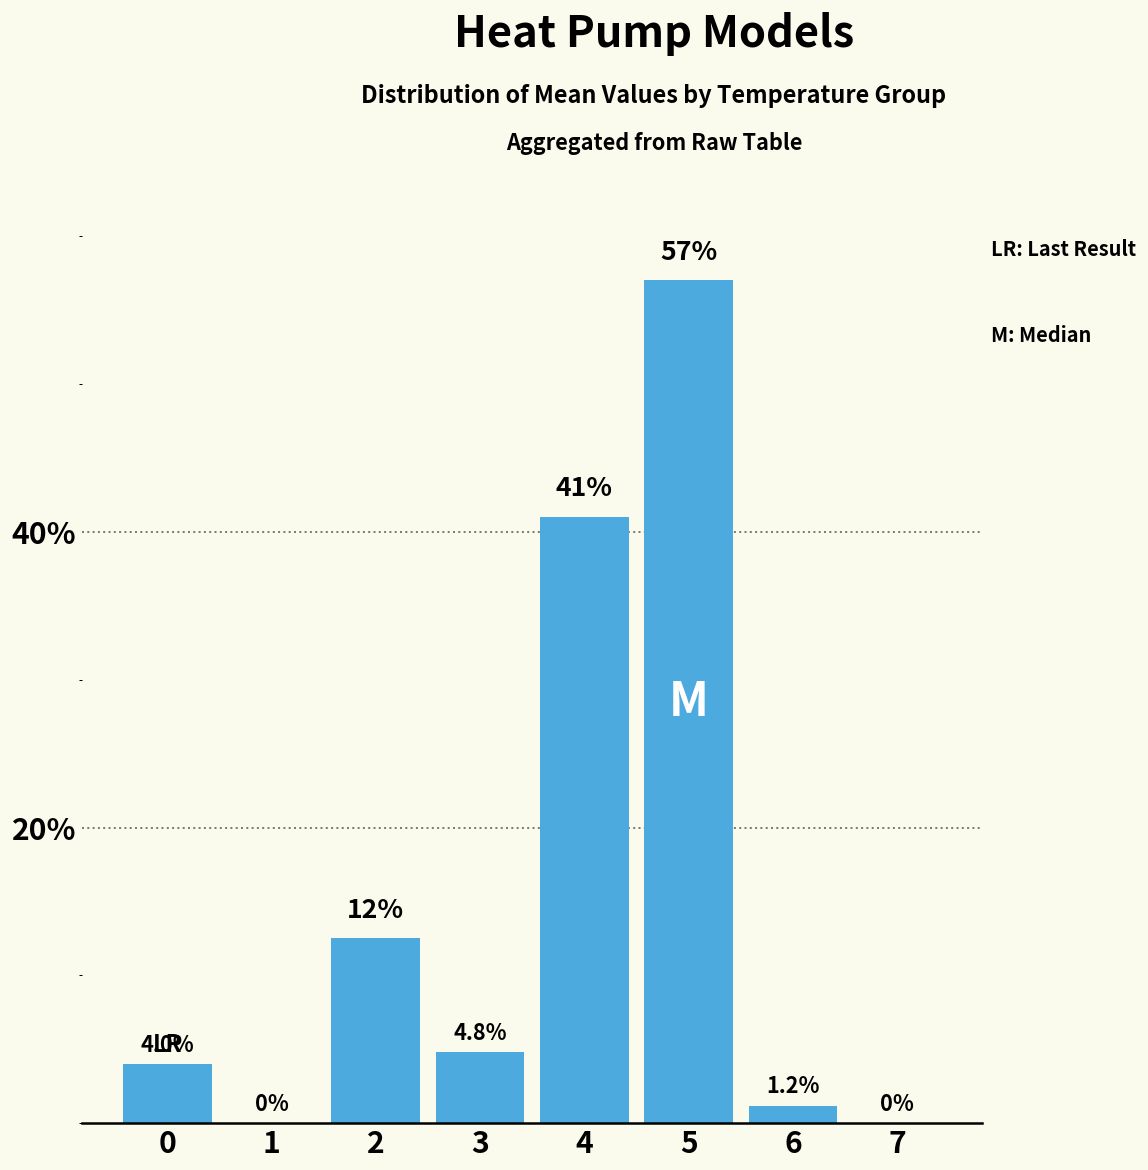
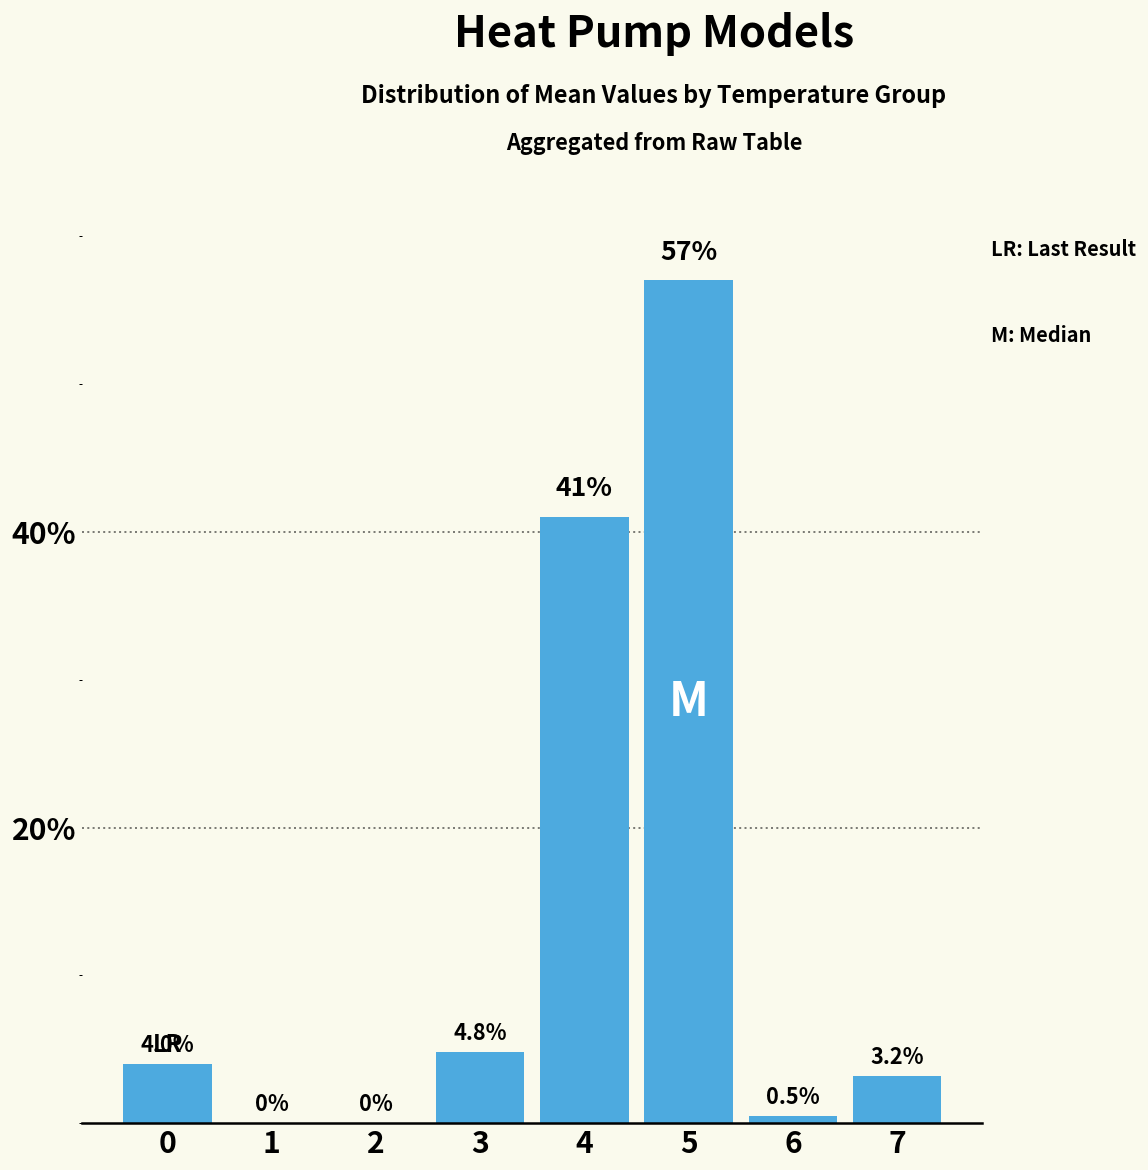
  {
    "1": "0%",
-   "2": "12%",
+   "2": "0%",
    "3": "4.8%",
    "4": "41%",
    "5": "57%",
-   "6": "1.2%",
-   "7": "0%"
+   "6": "0.5%",
+   "7": "3.2%"
  }
